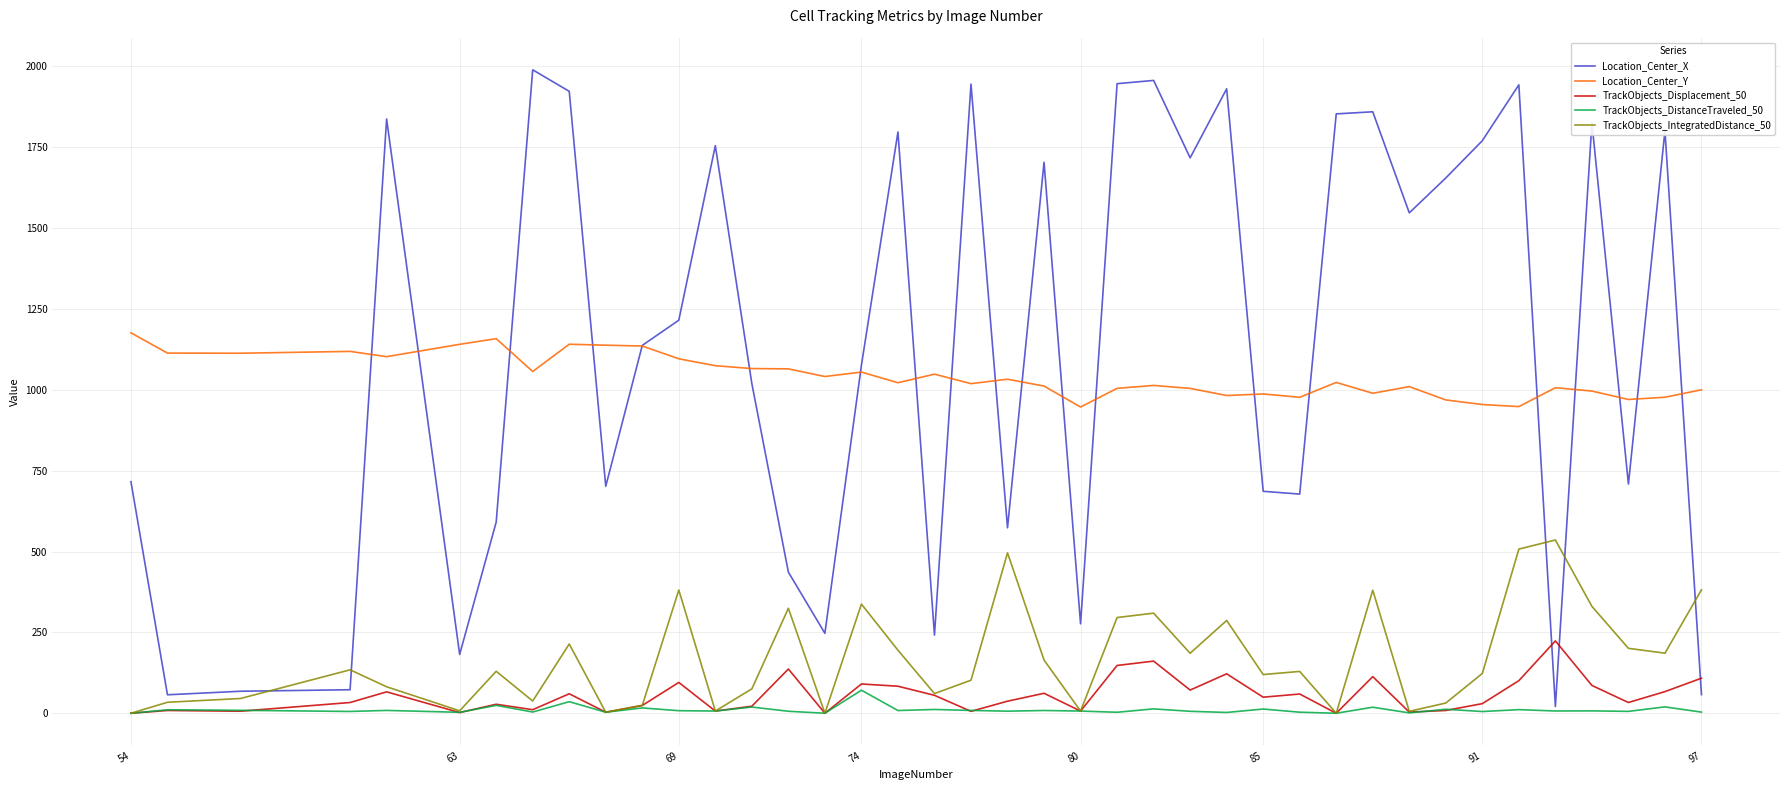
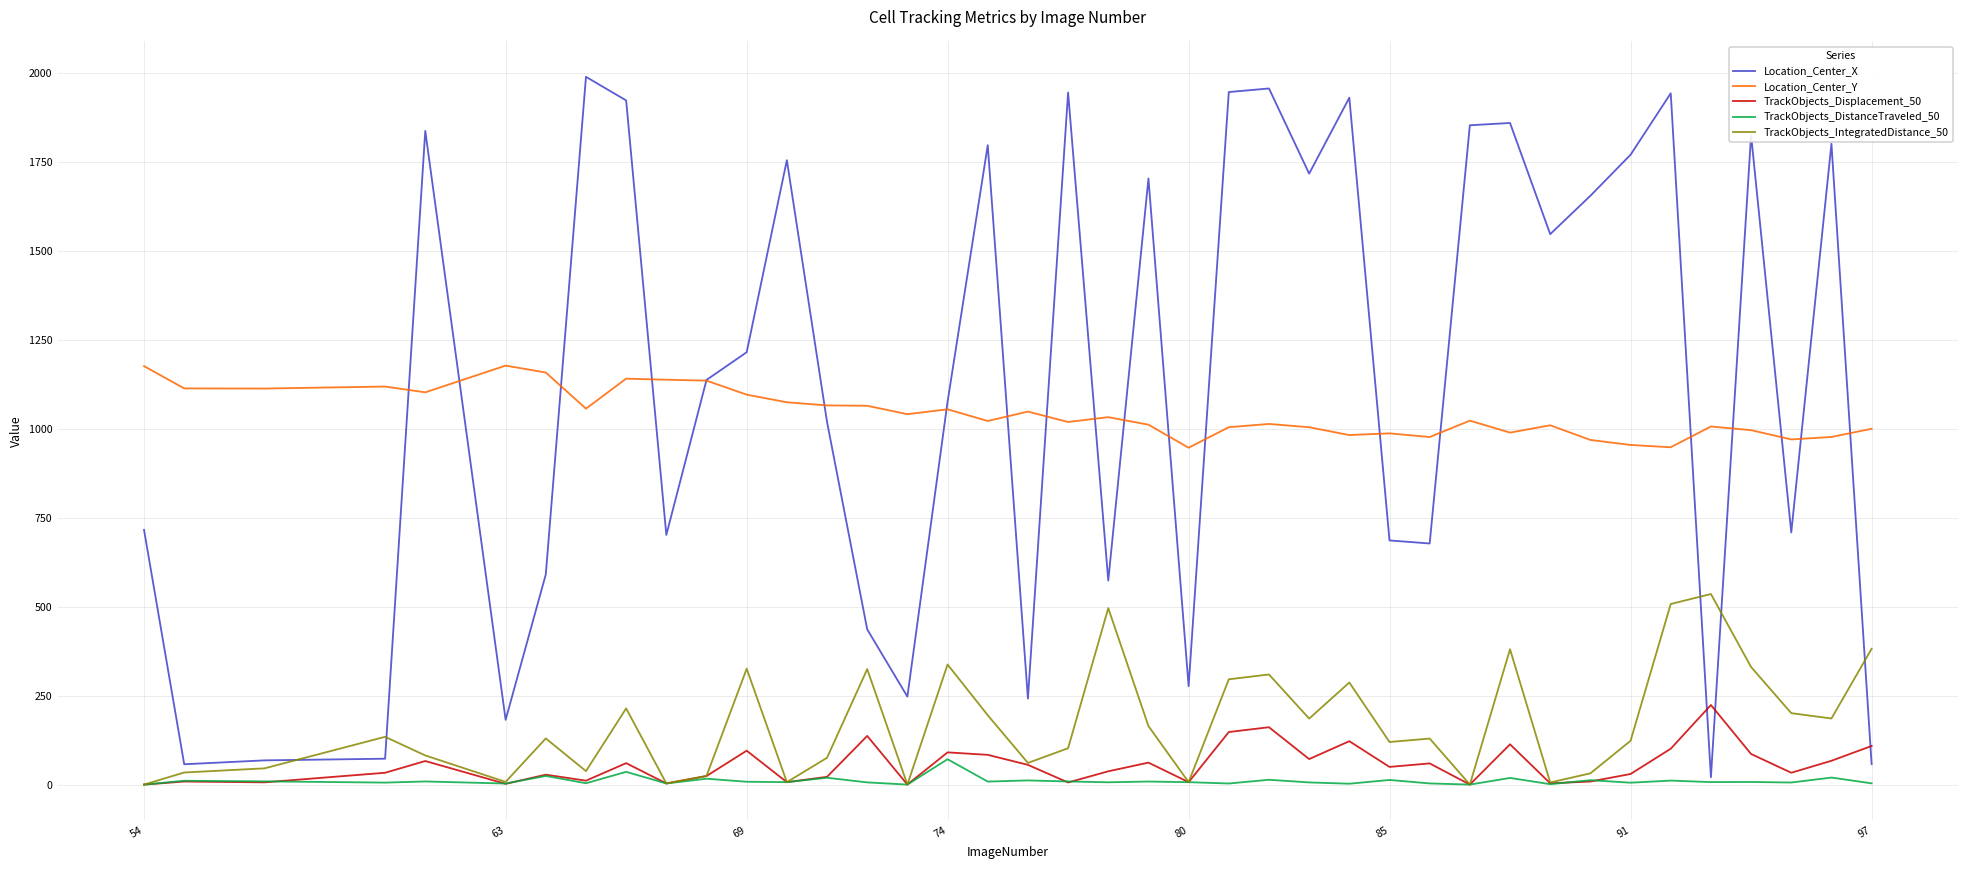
  {
    "Location_Center_X": {
      "54": 720,
      "63": 180,
      "69": 1220,
      "74": 1080,
      "80": 280,
      "85": 690,
      "91": 1770,
      "97": 60
    },
    "Location_Center_Y": {
      "54": 1180,
-     "63": 1140,
+     "63": 1180,
      "69": 1100,
      "74": 1050,
      "80": 950,
      "85": 990,
      "91": 950,
      "97": 1000
    },
    "TrackObjects_Displacement_50": {
      "69": 100,
      "74": 90,
      "85": 50,
      "91": 30,
      "97": 110
    },
    "TrackObjects_DistanceTraveled_50": {
      "69": 10,
      "74": 70,
      "85": 10,
      "91": 10,
      "97": 0
    },
    "TrackObjects_IntegratedDistance_50": {
-     "69": 380,
+     "69": 330,
      "74": 340,
      "85": 120,
      "91": 120,
      "97": 380
    }
  }
